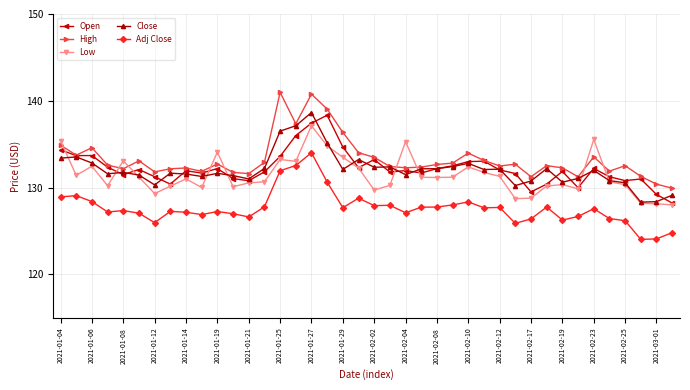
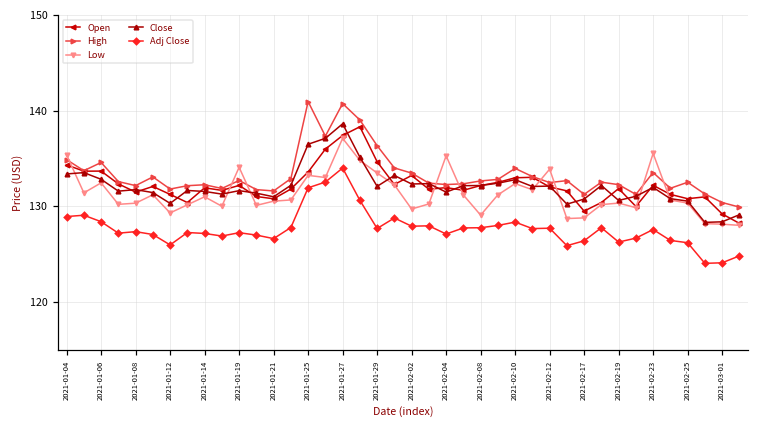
  {
    "Low": {
      "2021-01-04": 135,
      "2021-01-06": 132,
-     "2021-01-08": 133,
+     "2021-01-08": 130,
      "2021-01-12": 129,
      "2021-01-14": 131,
      "2021-01-19": 134,
      "2021-01-25": 133,
      "2021-01-27": 137,
      "2021-01-29": 134,
      "2021-02-02": 130,
      "2021-02-04": 135,
-     "2021-02-08": 131,
+     "2021-02-08": 129,
      "2021-02-10": 132,
-     "2021-02-12": 131,
+     "2021-02-12": 134,
      "2021-02-17": 129,
      "2021-02-23": 136
    }
  }
